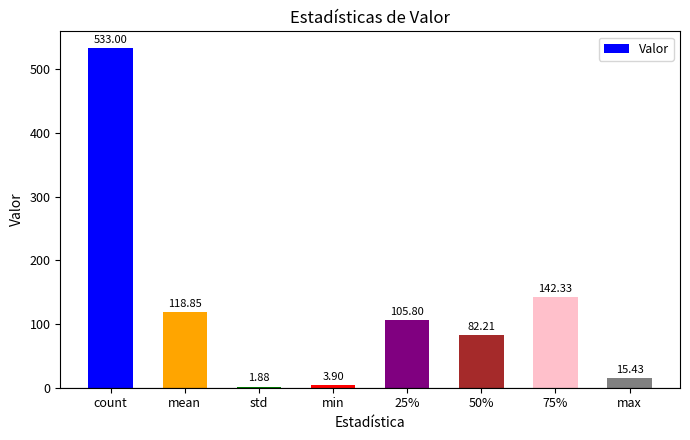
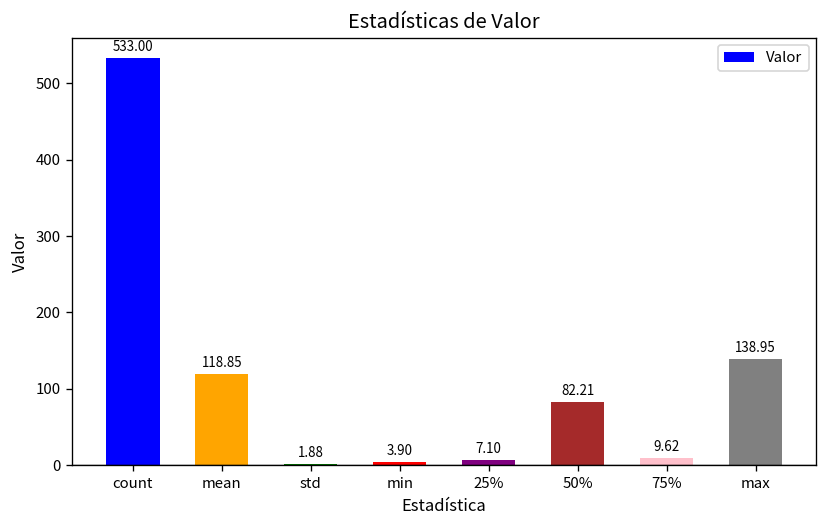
  {
    "count": 533.00,
    "mean": 118.85,
    "std": 1.88,
    "min": 3.90,
-   "25%": 105.80,
+   "25%": 7.10,
    "50%": 82.21,
-   "75%": 142.33,
-   "max": 15.43
+   "75%": 9.62,
+   "max": 138.95
  }
